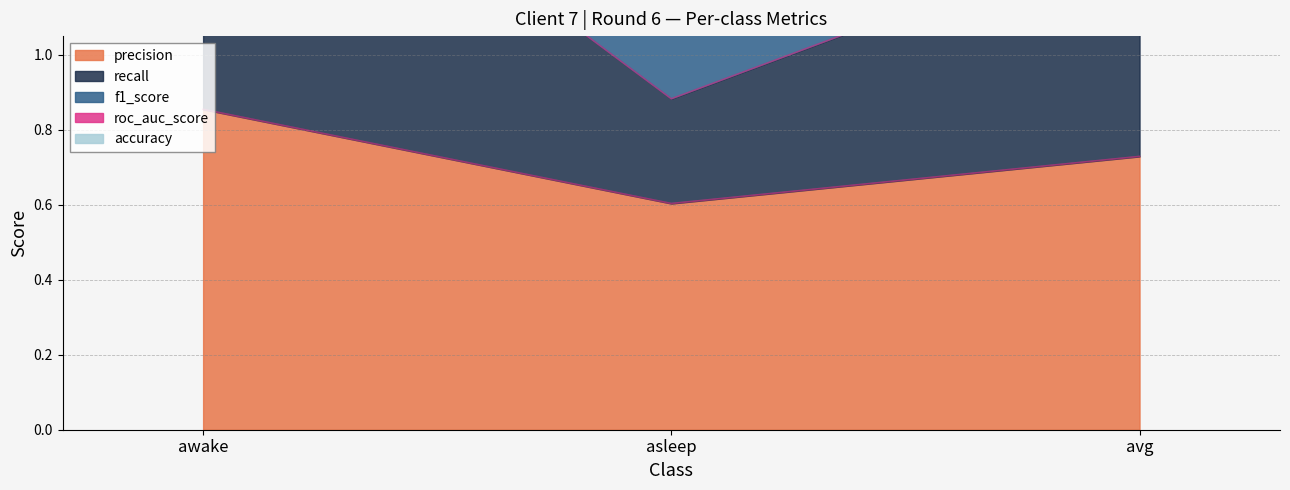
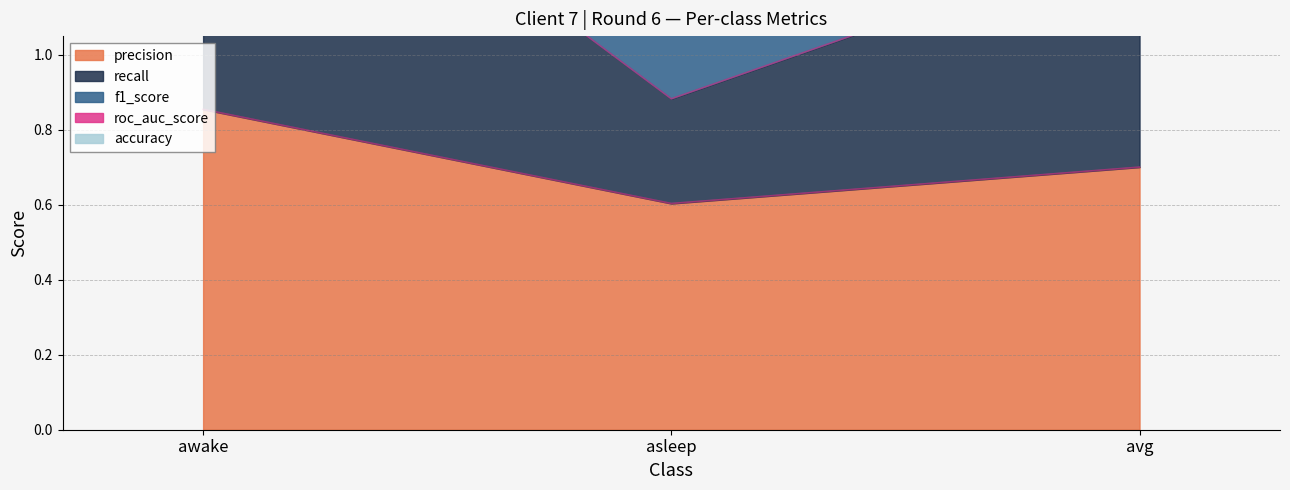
  {
    "precision": {
      "asleep": 0.60,
-     "avg": 0.73
+     "avg": 0.70
    },
    "recall": {
      "asleep": 0.28
    }
  }
